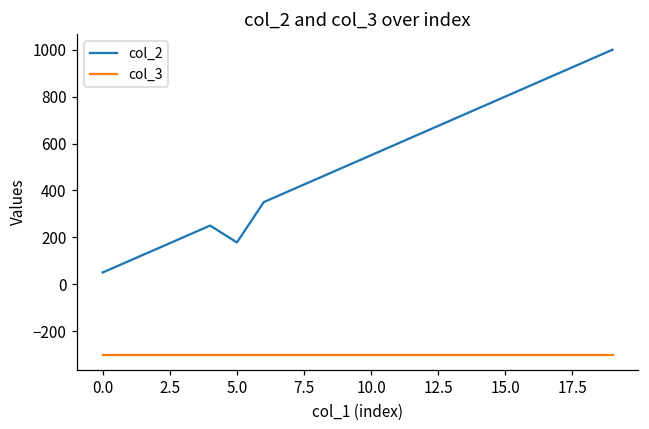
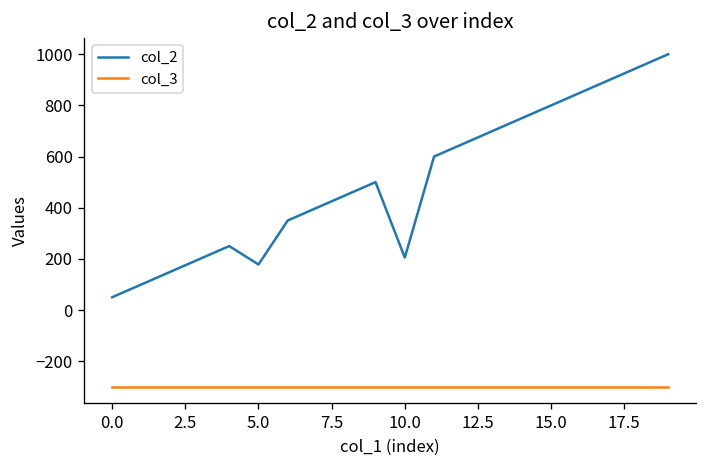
  {
    "col_2": {
      "0.0": 50,
      "5.0": 180,
-     "10.0": 550,
+     "10.0": 210,
      "15.0": 800
    },
    "col_3": {
      "0.0": -300,
      "5.0": -300,
      "10.0": -300,
      "15.0": -300
    }
  }
